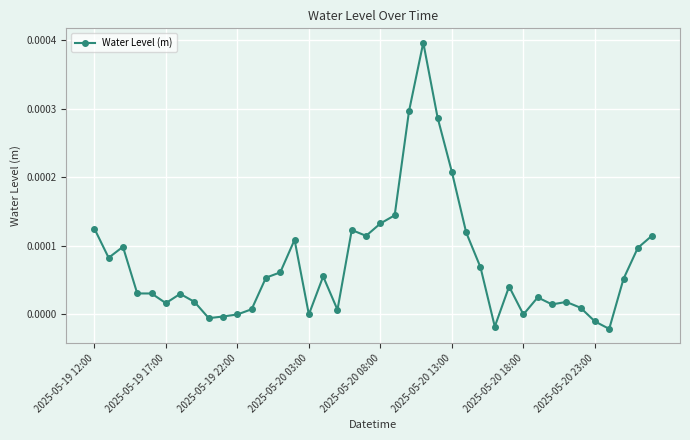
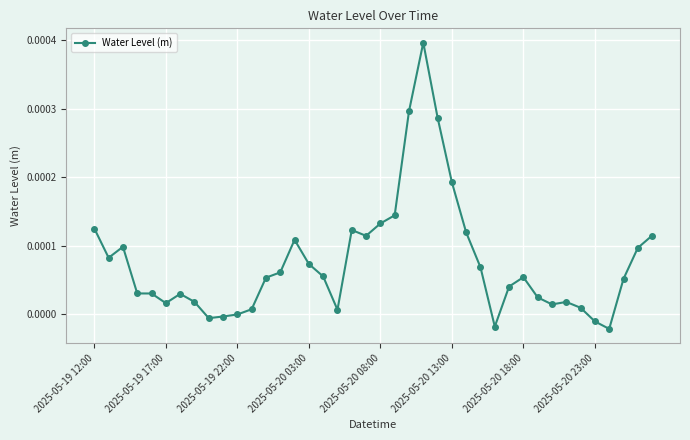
  {
    "2025-05-19 12:00": 0.00013,
    "2025-05-19 17:00": 0.00002,
    "2025-05-19 22:00": 0.00000,
-   "2025-05-20 03:00": 0.0000,
+   "2025-05-20 03:00": 0.0001,
    "2025-05-20 08:00": 0.00013,
-   "2025-05-20 13:00": 0.00021,
-   "2025-05-20 18:00": 0.0000,
+   "2025-05-20 13:00": 0.00019,
+   "2025-05-20 18:00": 0.0001,
    "2025-05-20 23:00": -0.00001
  }
